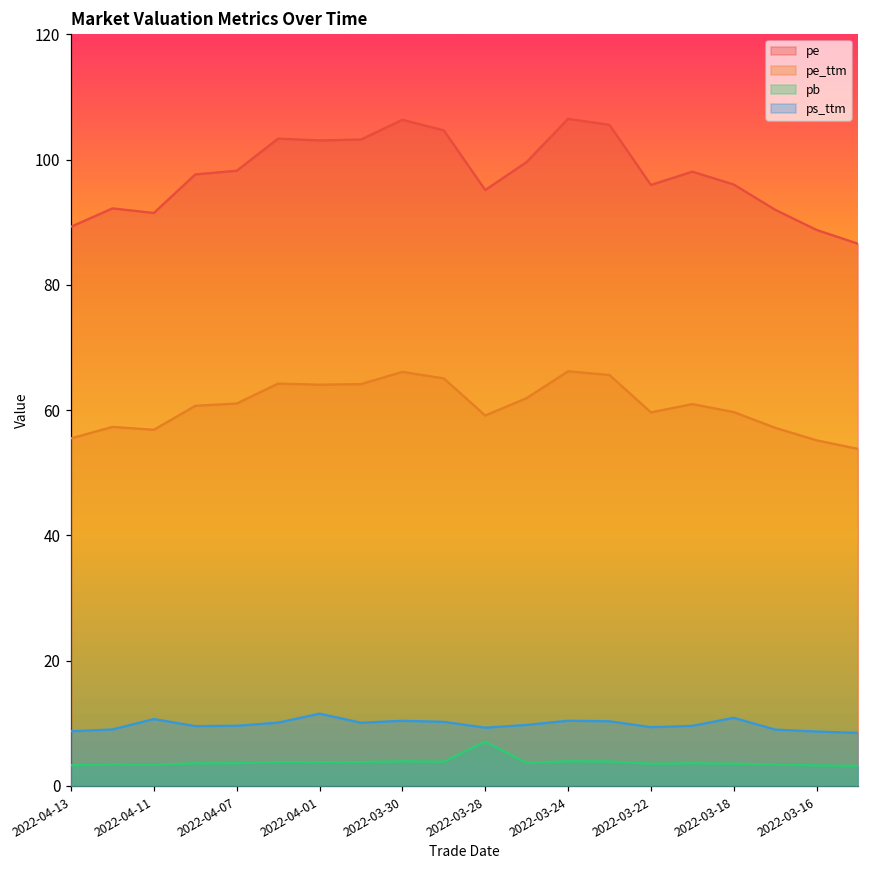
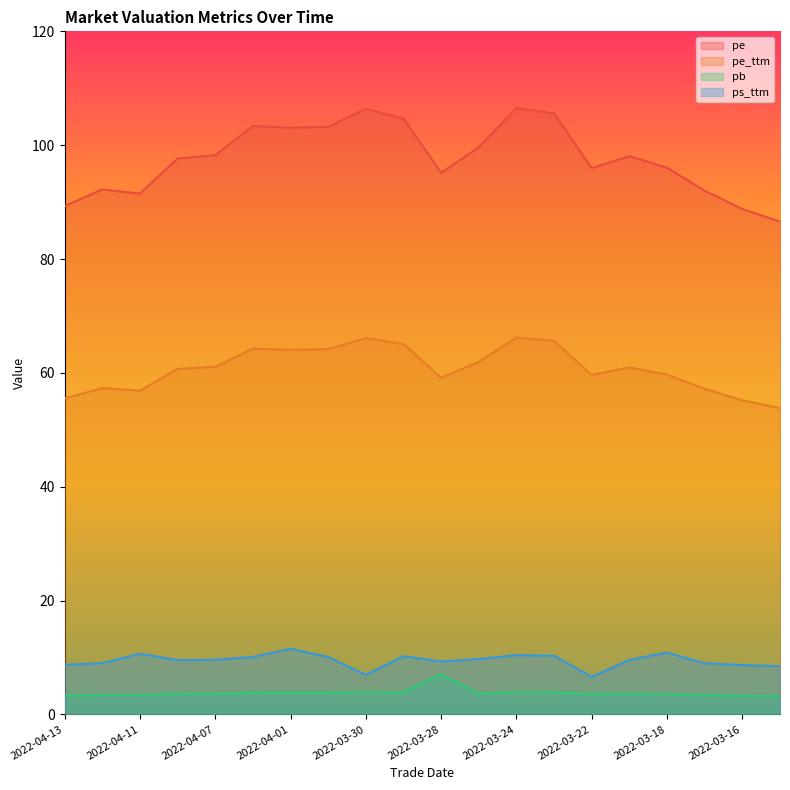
  {
    "pb": {
      "2022-04-13": 3,
      "2022-04-11": 3,
      "2022-04-07": 4,
      "2022-04-01": 4,
      "2022-03-30": 4,
      "2022-03-28": 7,
      "2022-03-24": 4,
      "2022-03-22": 4,
      "2022-03-18": 4,
      "2022-03-16": 3
    },
    "ps_ttm": {
      "2022-04-13": 9,
      "2022-04-11": 11,
      "2022-04-07": 10,
      "2022-04-01": 12,
-     "2022-03-30": 10,
+     "2022-03-30": 7,
      "2022-03-28": 9,
      "2022-03-24": 10,
-     "2022-03-22": 9,
+     "2022-03-22": 7,
      "2022-03-18": 11,
      "2022-03-16": 9
    }
  }
